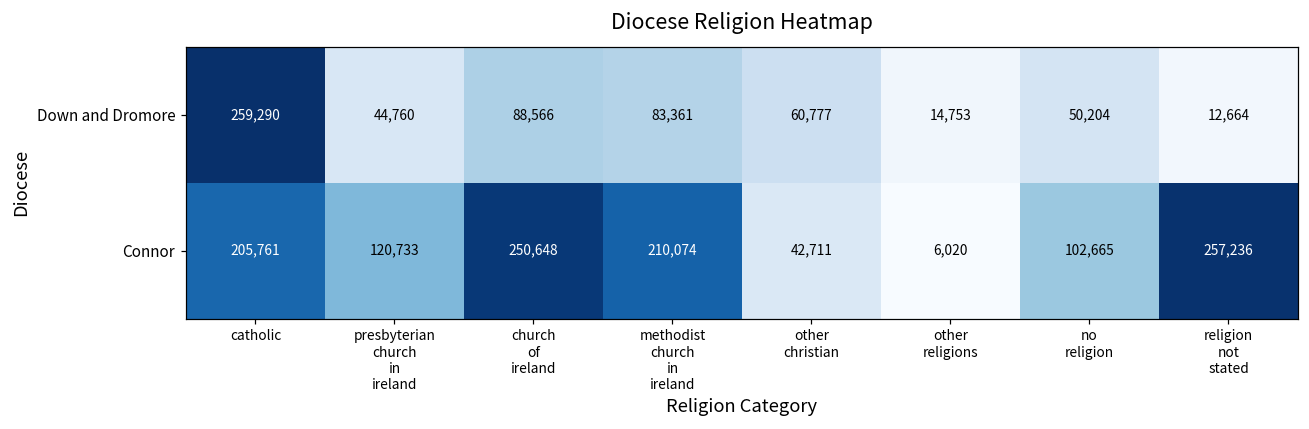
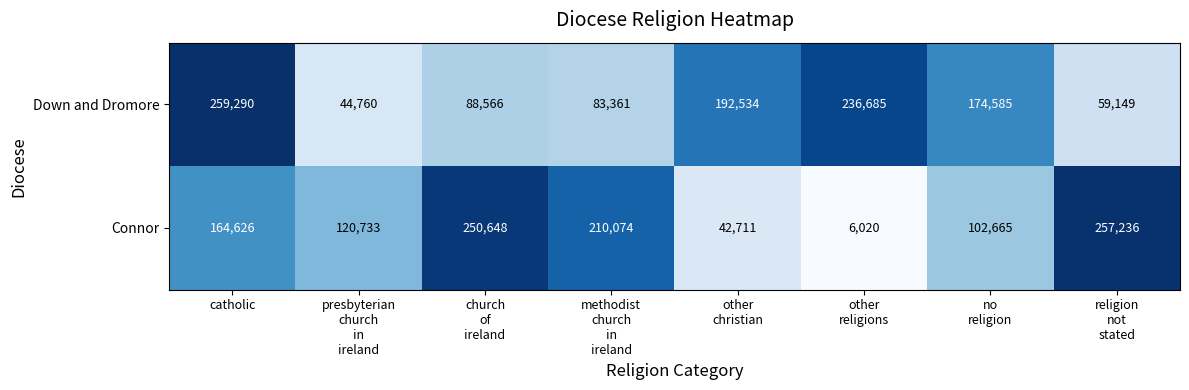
  {
    "Down and Dromore": {
      "catholic": "259,290",
      "presbyterian church in ireland": "44,760",
      "church of ireland": "88,566",
      "methodist church in ireland": "83,361",
-     "other christian": "60,777",
-     "other religions": "14,753",
-     "no religion": "50,204",
-     "religion not stated": "12,664"
+     "other christian": "192,534",
+     "other religions": "236,685",
+     "no religion": "174,585",
+     "religion not stated": "59,149"
    },
    "Connor": {
-     "catholic": "205,761",
+     "catholic": "164,626",
      "presbyterian church in ireland": "120,733",
      "church of ireland": "250,648",
      "methodist church in ireland": "210,074",
      "other christian": "42,711",
      "other religions": "6,020",
      "no religion": "102,665",
      "religion not stated": "257,236"
    }
  }
